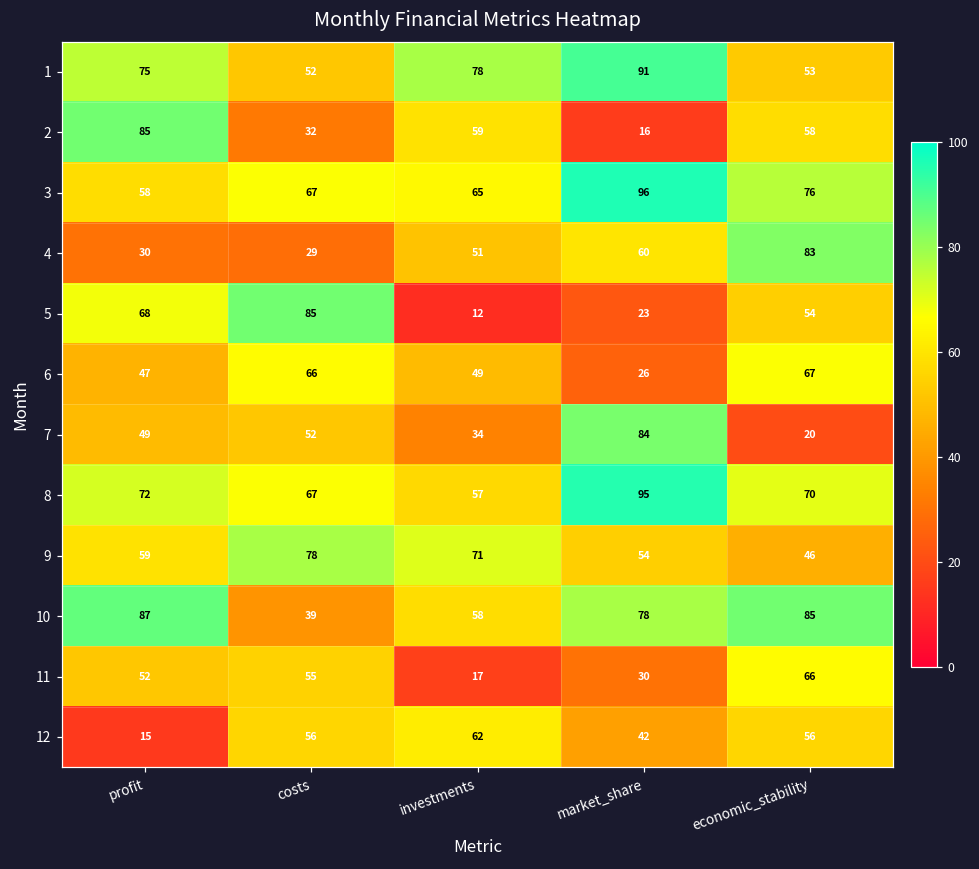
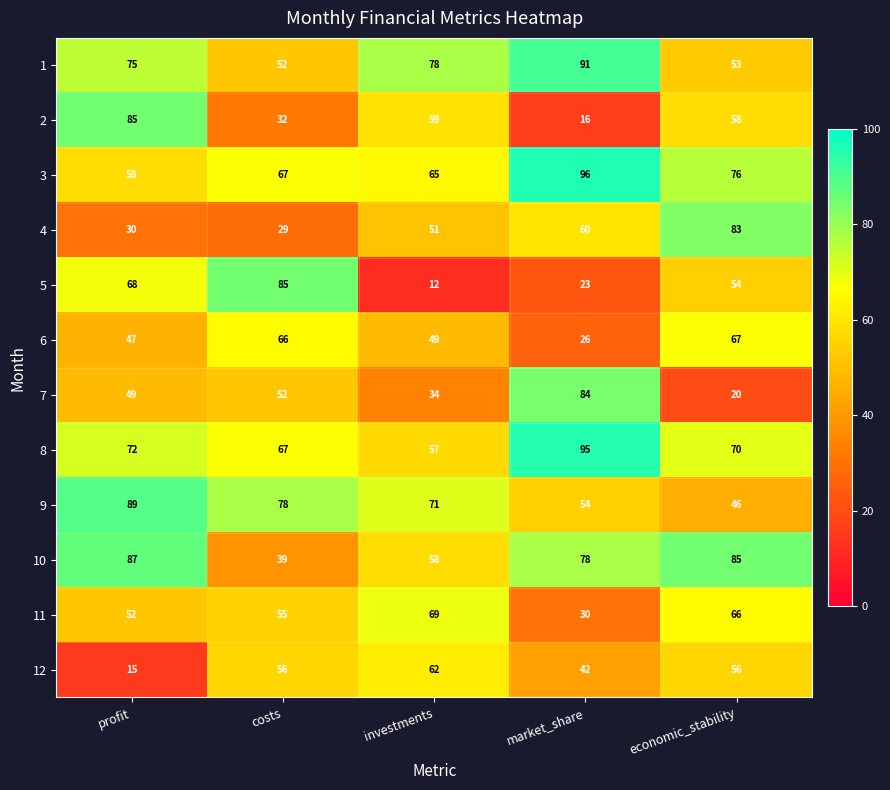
  {
    "1": {
      "profit": 75,
      "costs": 52,
      "investments": 78,
      "market_share": 91,
      "economic_stability": 53
    },
    "2": {
      "profit": 85,
      "costs": 32,
      "investments": 59,
      "market_share": 16,
      "economic_stability": 58
    },
    "3": {
      "profit": 58,
      "costs": 67,
      "investments": 65,
      "market_share": 96,
      "economic_stability": 76
    },
    "4": {
      "profit": 30,
      "costs": 29,
      "investments": 51,
      "market_share": 60,
      "economic_stability": 83
    },
    "5": {
      "profit": 68,
      "costs": 85,
      "investments": 12,
      "market_share": 23,
      "economic_stability": 54
    },
    "6": {
      "profit": 47,
      "costs": 66,
      "investments": 49,
      "market_share": 26,
      "economic_stability": 67
    },
    "7": {
      "profit": 49,
      "costs": 52,
      "investments": 34,
      "market_share": 84,
      "economic_stability": 20
    },
    "8": {
      "profit": 72,
      "costs": 67,
      "investments": 57,
      "market_share": 95,
      "economic_stability": 70
    },
    "9": {
-     "profit": 59,
+     "profit": 89,
      "costs": 78,
      "investments": 71,
      "market_share": 54,
      "economic_stability": 46
    },
    "10": {
      "profit": 87,
      "costs": 39,
      "investments": 58,
      "market_share": 78,
      "economic_stability": 85
    },
    "11": {
      "profit": 52,
      "costs": 55,
-     "investments": 17,
+     "investments": 69,
      "market_share": 30,
      "economic_stability": 66
    },
    "12": {
      "profit": 15,
      "costs": 56,
      "investments": 62,
      "market_share": 42,
      "economic_stability": 56
    }
  }
